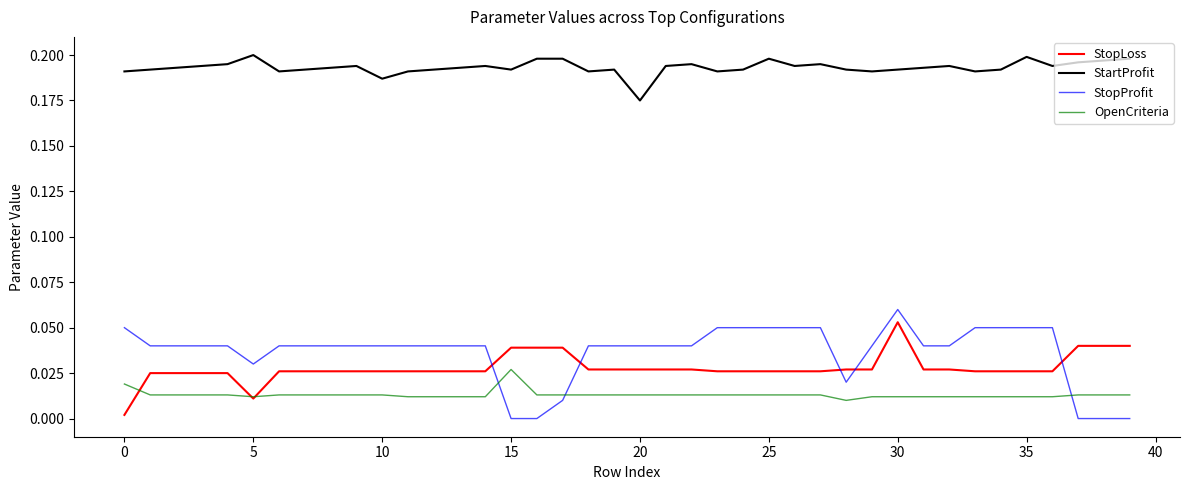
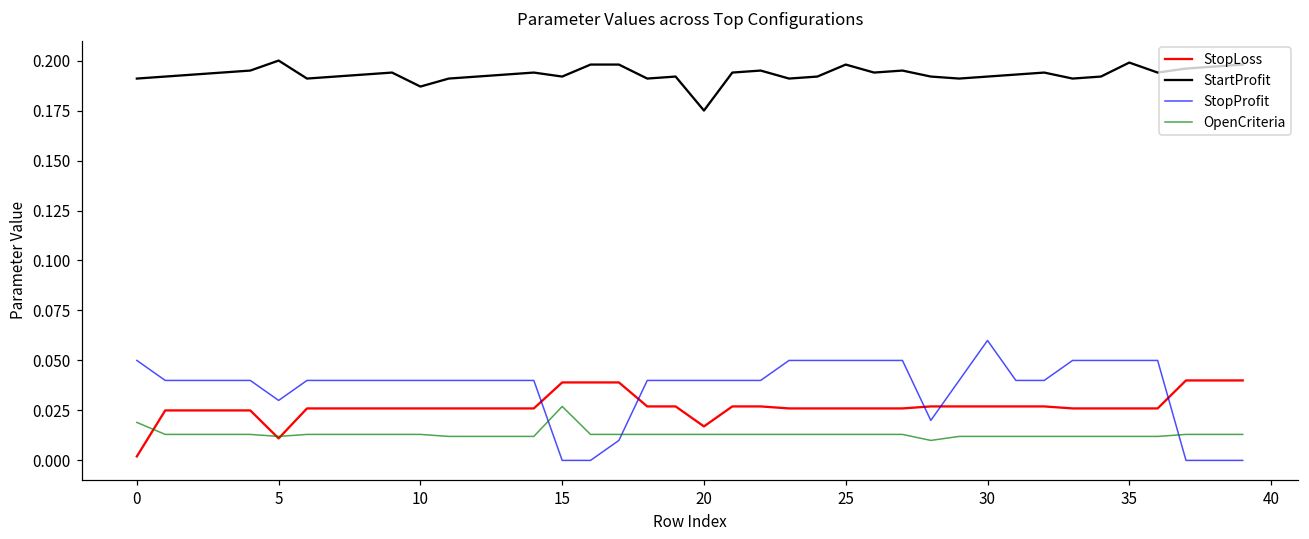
  {
    "StopLoss": {
      "0": 0.002,
      "10": 0.026,
      "15": 0.039,
-     "20": 0.027,
+     "20": 0.017,
      "25": 0.026,
-     "30": 0.053,
+     "30": 0.027,
      "35": 0.026
    },
    "StartProfit": {
      "0": 0.191,
      "5": 0.200,
      "10": 0.187,
      "15": 0.192,
      "20": 0.175,
      "25": 0.198,
      "30": 0.192,
      "35": 0.199
    },
    "StopProfit": {
      "0": 0.050,
      "5": 0.030,
      "10": 0.040,
      "15": 0.000,
      "20": 0.040,
      "25": 0.050,
      "30": 0.060,
      "35": 0.050
    },
    "OpenCriteria": {
      "0": 0.019,
      "10": 0.013,
      "15": 0.027,
      "20": 0.013,
      "25": 0.013,
      "30": 0.012,
      "35": 0.012
    }
  }
